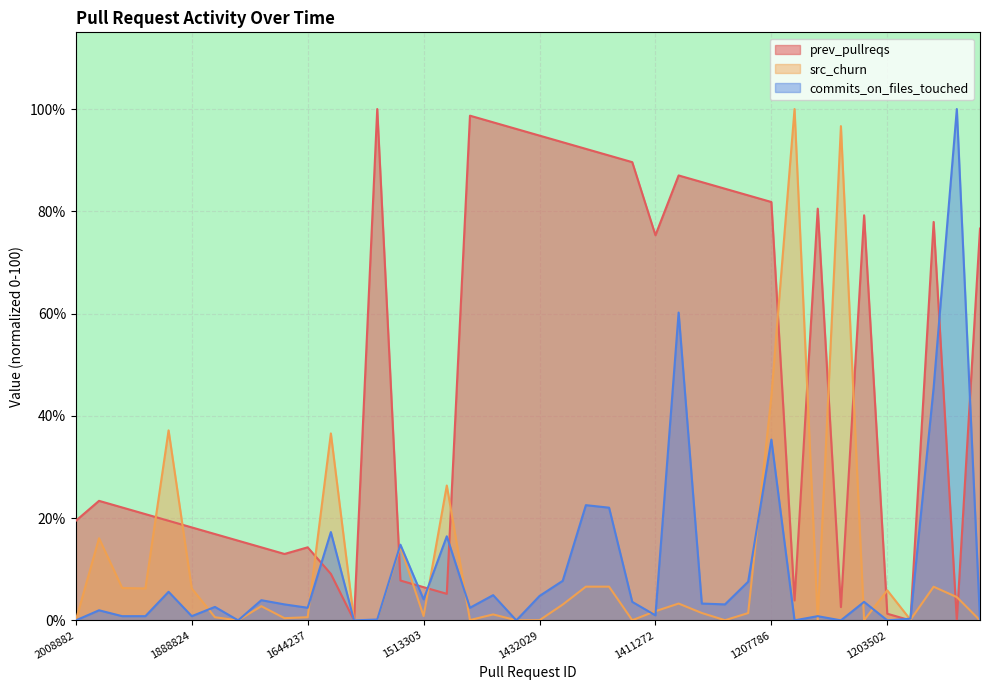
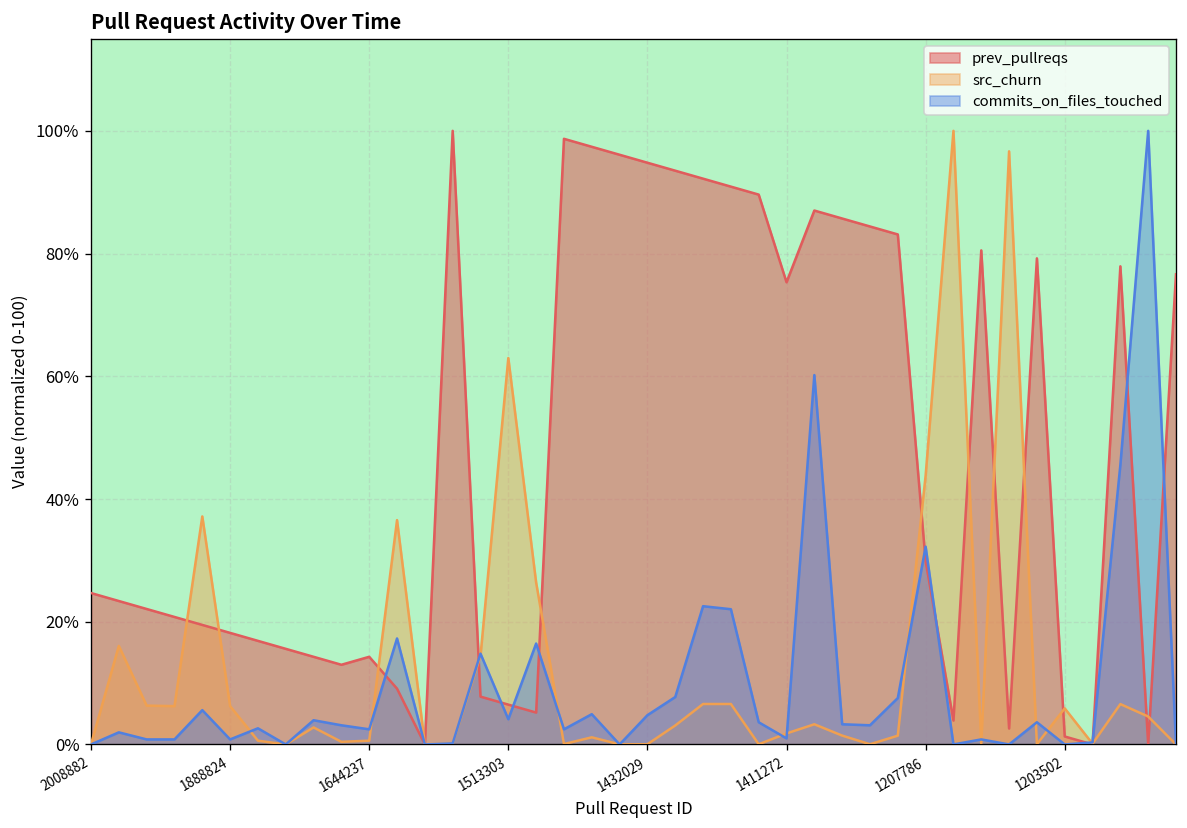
  {
    "prev_pullreqs": {
-     "2008882": "19%",
+     "2008882": "25%",
      "1888824": "18%",
      "1644237": "14%",
      "1513303": "6%",
      "1432029": "95%",
      "1411272": "75%",
-     "1207786": "82%",
+     "1207786": "30%",
      "1203502": "1%"
    },
    "src_churn": {
      "1888824": "6%",
      "1644237": "1%",
-     "1513303": "1%",
+     "1513303": "63%",
      "1432029": "0%",
      "1411272": "2%",
      "1207786": "44%",
      "1203502": "6%"
    },
    "commits_on_files_touched": {
      "1888824": "1%",
      "1644237": "2%",
      "1513303": "4%",
      "1432029": "5%",
      "1411272": "1%",
-     "1207786": "35%",
+     "1207786": "32%",
      "1203502": "0%"
    }
  }
